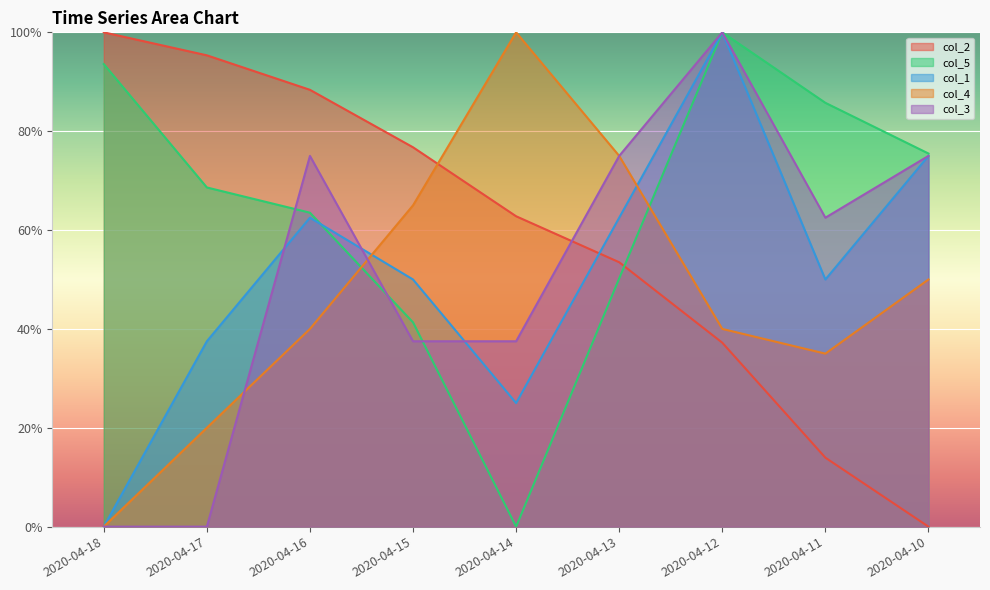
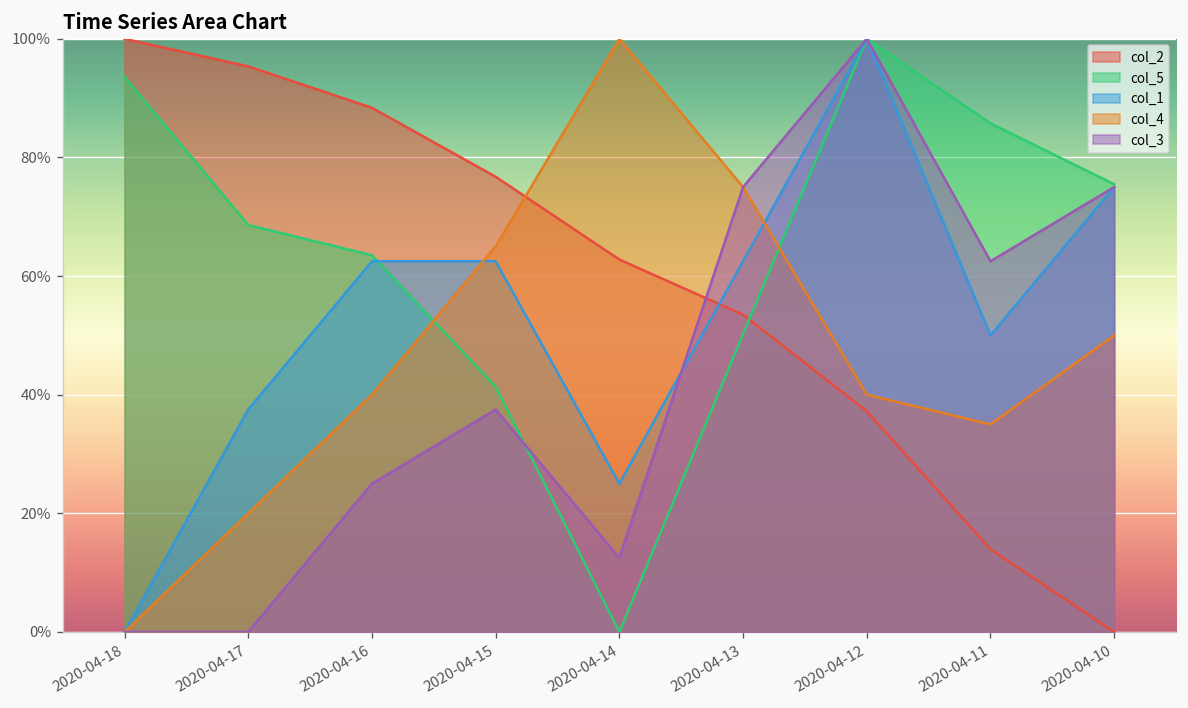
  {
    "col_5": {
      "2020-04-18": "94%",
      "2020-04-17": "69%",
      "2020-04-16": "64%",
      "2020-04-15": "41%",
      "2020-04-14": "0%",
      "2020-04-13": "50%",
      "2020-04-11": "86%"
    },
    "col_1": {
      "2020-04-17": "38%",
      "2020-04-16": "63%",
-     "2020-04-15": "50%",
+     "2020-04-15": "63%",
      "2020-04-14": "25%",
      "2020-04-13": "63%",
      "2020-04-11": "50%"
    },
    "col_3": {
      "2020-04-17": "0%",
-     "2020-04-16": "75%",
+     "2020-04-16": "25%",
      "2020-04-15": "38%",
-     "2020-04-14": "38%",
+     "2020-04-14": "13%",
      "2020-04-11": "63%"
    }
  }
